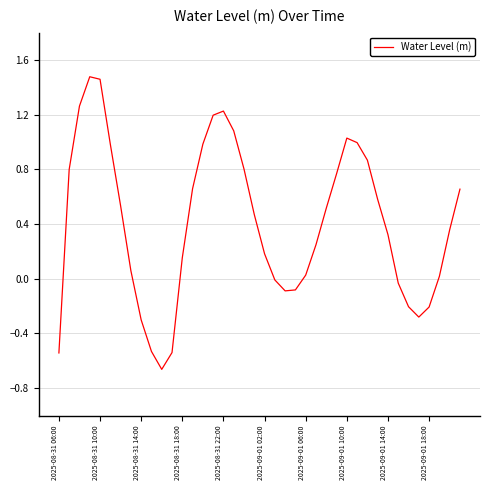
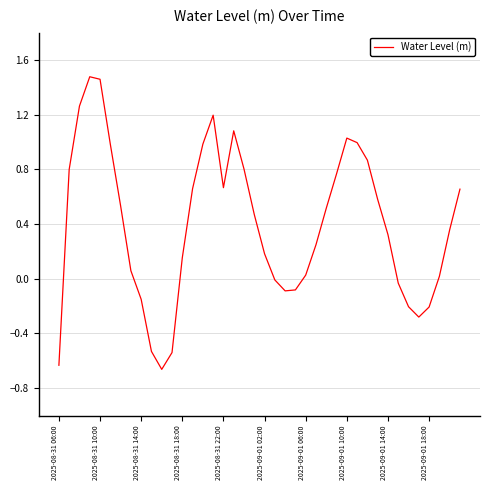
  {
-   "2025-08-31 06:00": -0.54,
+   "2025-08-31 06:00": -0.63,
    "2025-08-31 10:00": 1.46,
-   "2025-08-31 14:00": -0.30,
+   "2025-08-31 14:00": -0.15,
    "2025-08-31 18:00": 0.15,
-   "2025-08-31 22:00": 1.23,
+   "2025-08-31 22:00": 0.67,
    "2025-09-01 02:00": 0.18,
    "2025-09-01 06:00": 0.03,
    "2025-09-01 10:00": 1.03,
    "2025-09-01 14:00": 0.32,
    "2025-09-01 18:00": -0.21
  }
